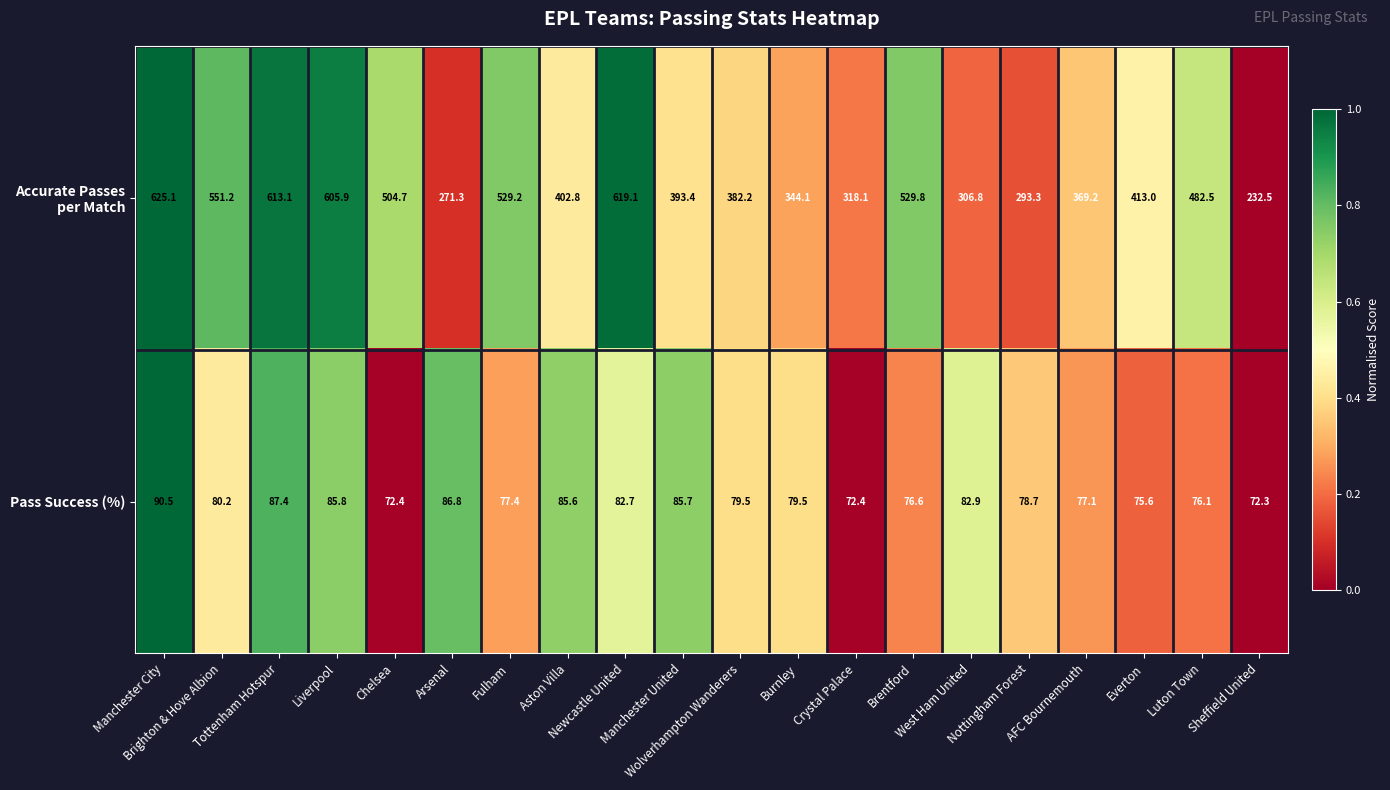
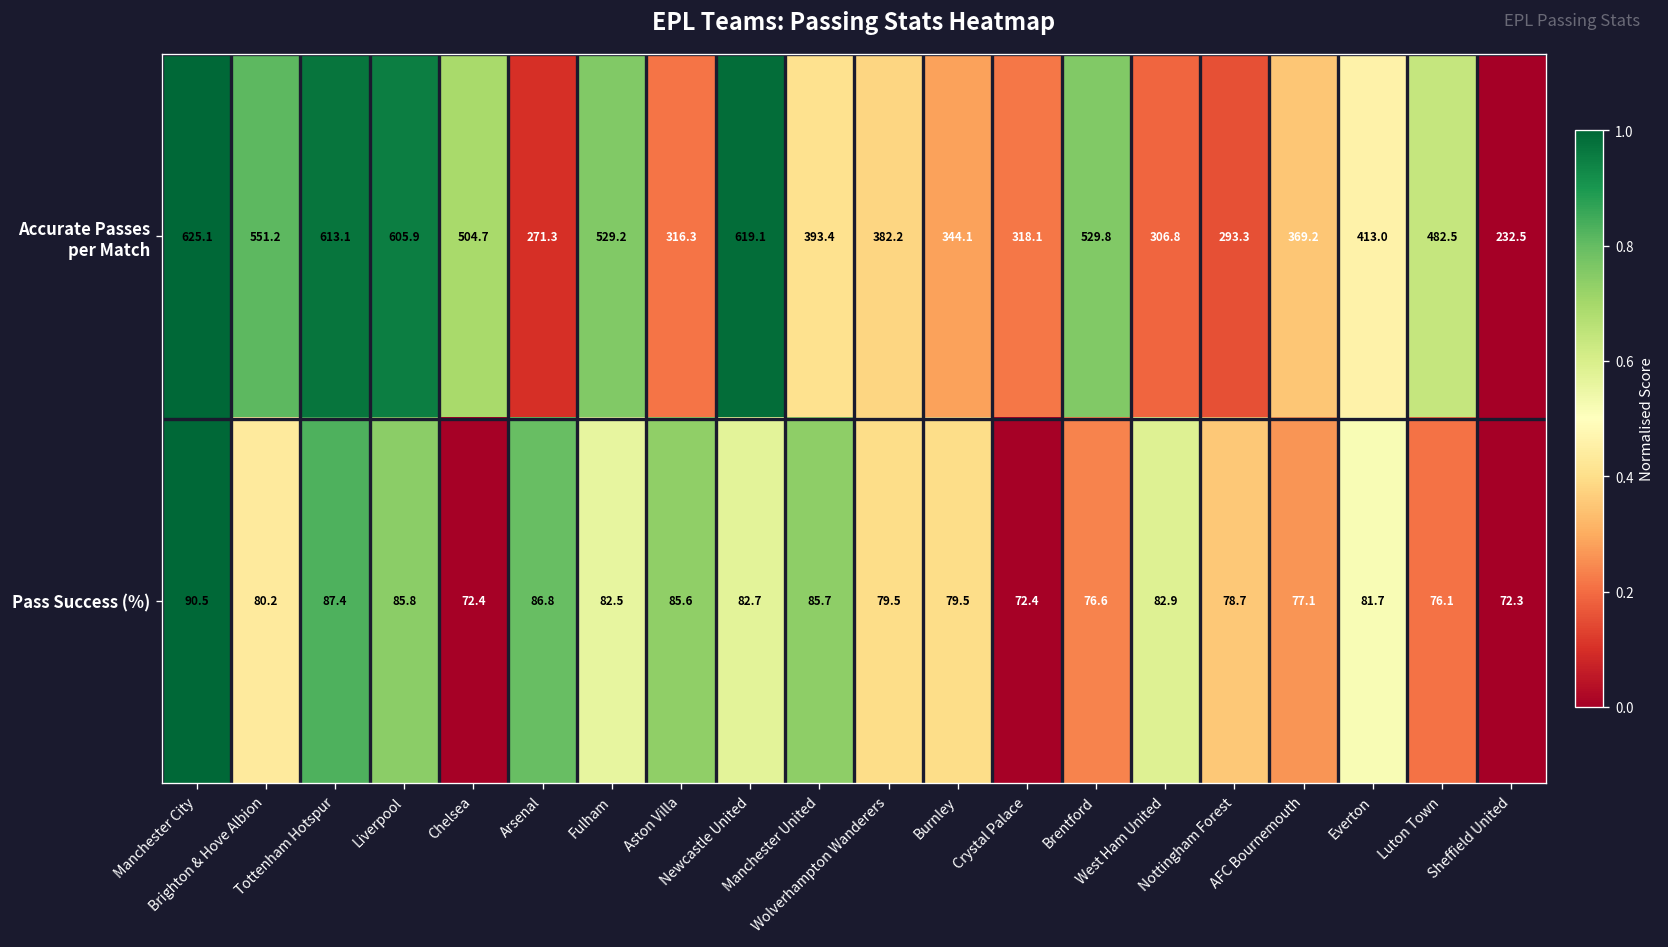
  {
    "Accurate Passes per Match": {
      "Manchester City": 625.1,
      "Brighton & Hove Albion": 551.2,
      "Tottenham Hotspur": 613.1,
      "Liverpool": 605.9,
      "Chelsea": 504.7,
      "Arsenal": 271.3,
      "Fulham": 529.2,
-     "Aston Villa": 402.8,
+     "Aston Villa": 316.3,
      "Newcastle United": 619.1,
      "Manchester United": 393.4,
      "Wolverhampton Wanderers": 382.2,
      "Burnley": 344.1,
      "Crystal Palace": 318.1,
      "Brentford": 529.8,
      "West Ham United": 306.8,
      "Nottingham Forest": 293.3,
      "AFC Bournemouth": 369.2,
      "Everton": 413.0,
      "Luton Town": 482.5,
      "Sheffield United": 232.5
    },
    "Pass Success (%)": {
      "Manchester City": 90.5,
      "Brighton & Hove Albion": 80.2,
      "Tottenham Hotspur": 87.4,
      "Liverpool": 85.8,
      "Chelsea": 72.4,
      "Arsenal": 86.8,
-     "Fulham": 77.4,
+     "Fulham": 82.5,
      "Aston Villa": 85.6,
      "Newcastle United": 82.7,
      "Manchester United": 85.7,
      "Wolverhampton Wanderers": 79.5,
      "Burnley": 79.5,
      "Crystal Palace": 72.4,
      "Brentford": 76.6,
      "West Ham United": 82.9,
      "Nottingham Forest": 78.7,
      "AFC Bournemouth": 77.1,
-     "Everton": 75.6,
+     "Everton": 81.7,
      "Luton Town": 76.1,
      "Sheffield United": 72.3
    }
  }
